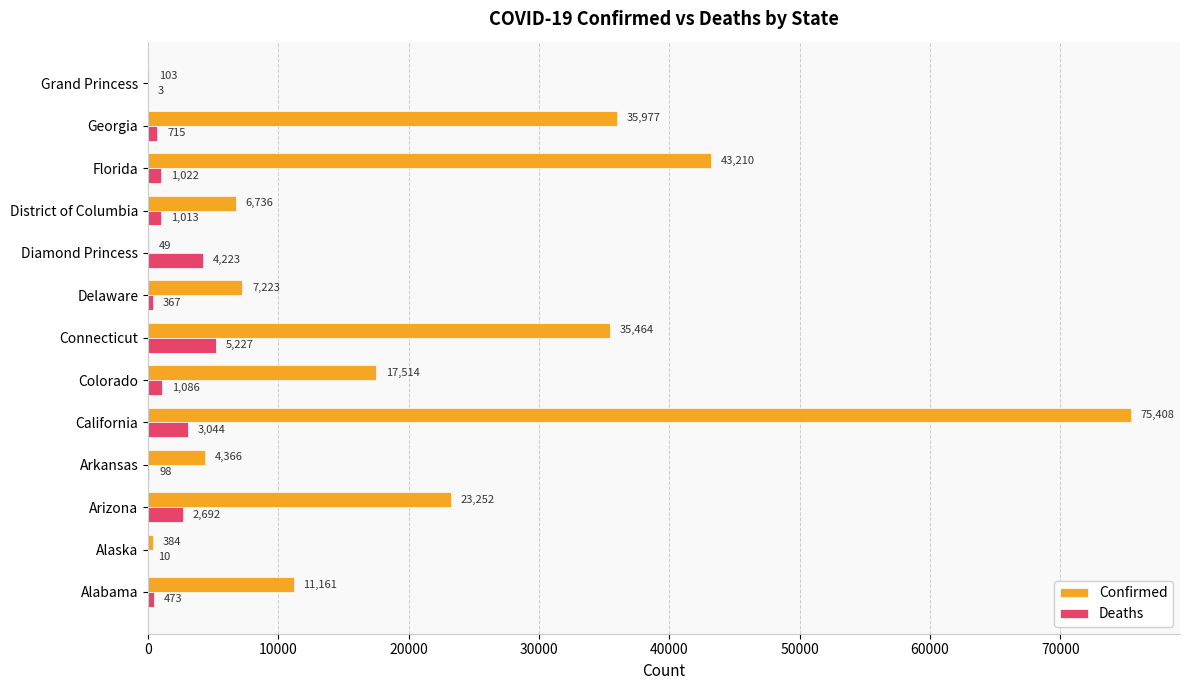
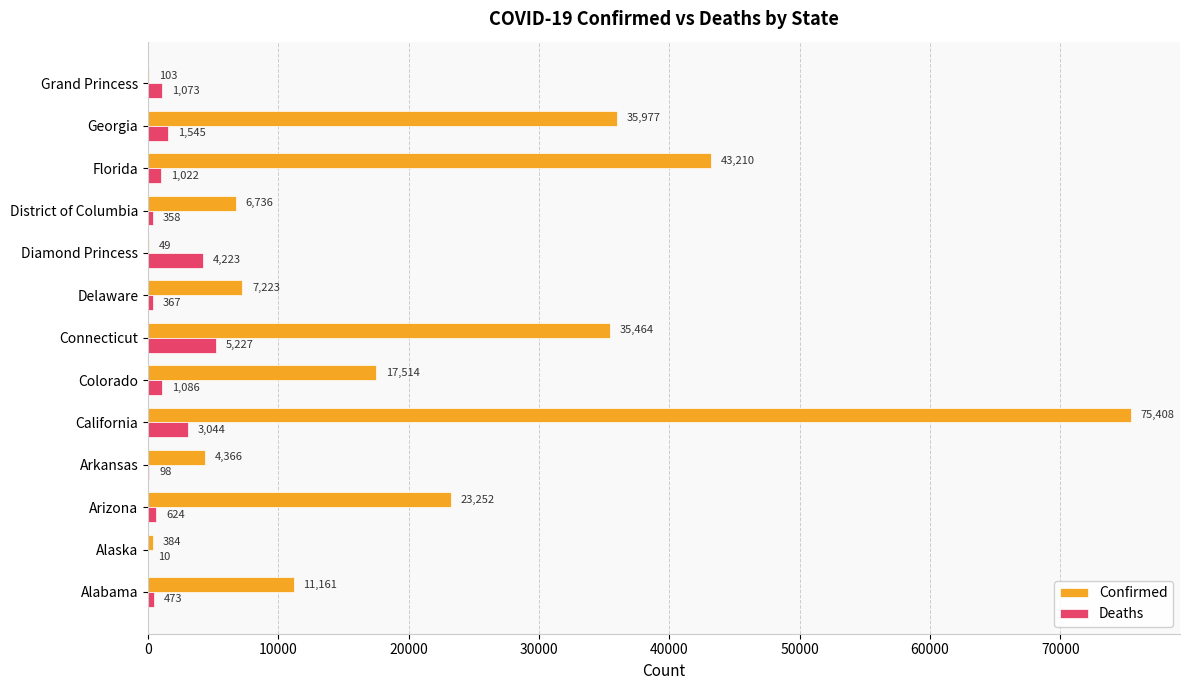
  {
    "Confirmed": {
      "Grand Princess": "103",
      "Georgia": "35,977",
      "Florida": "43,210",
      "District of Columbia": "6,736",
      "Diamond Princess": "49",
      "Delaware": "7,223",
      "Connecticut": "35,464",
      "Colorado": "17,514",
      "California": "75,408",
      "Arkansas": "4,366",
      "Arizona": "23,252",
      "Alaska": "384",
      "Alabama": "11,161"
    },
    "Deaths": {
-     "Grand Princess": "3",
-     "Georgia": "715",
+     "Grand Princess": "1,073",
+     "Georgia": "1,545",
      "Florida": "1,022",
-     "District of Columbia": "1,013",
+     "District of Columbia": "358",
      "Diamond Princess": "4,223",
      "Delaware": "367",
      "Connecticut": "5,227",
      "Colorado": "1,086",
      "California": "3,044",
      "Arkansas": "98",
-     "Arizona": "2,692",
+     "Arizona": "624",
      "Alaska": "10",
      "Alabama": "473"
    }
  }
